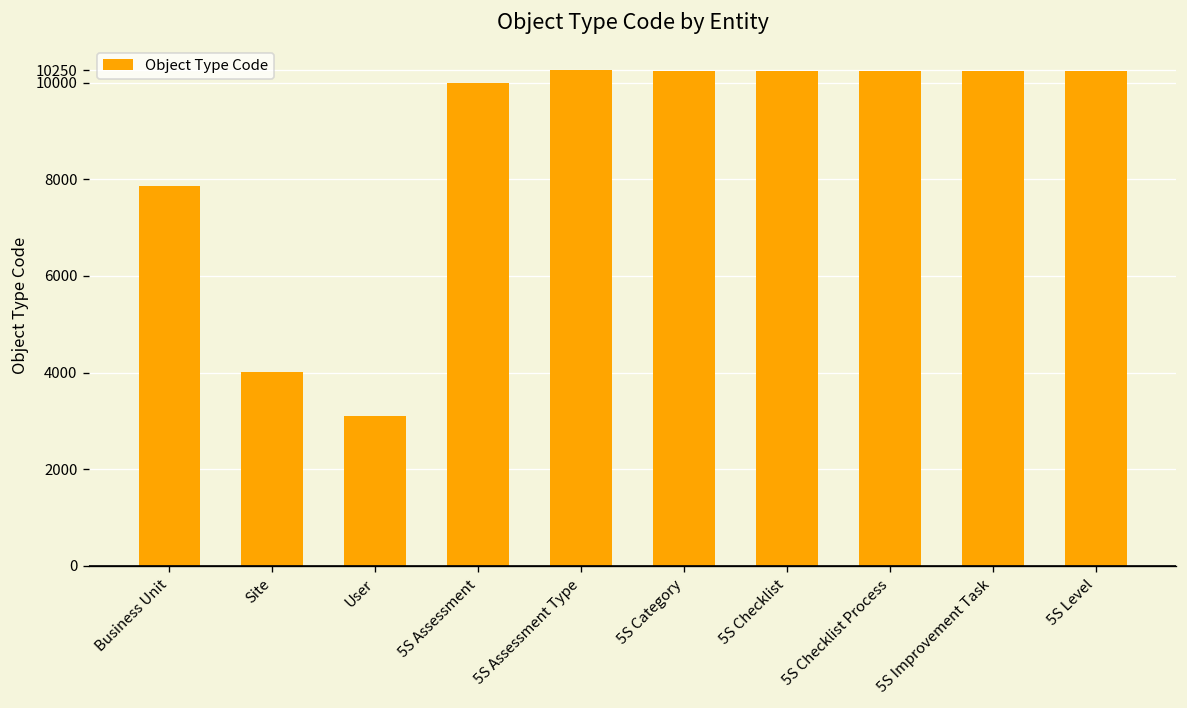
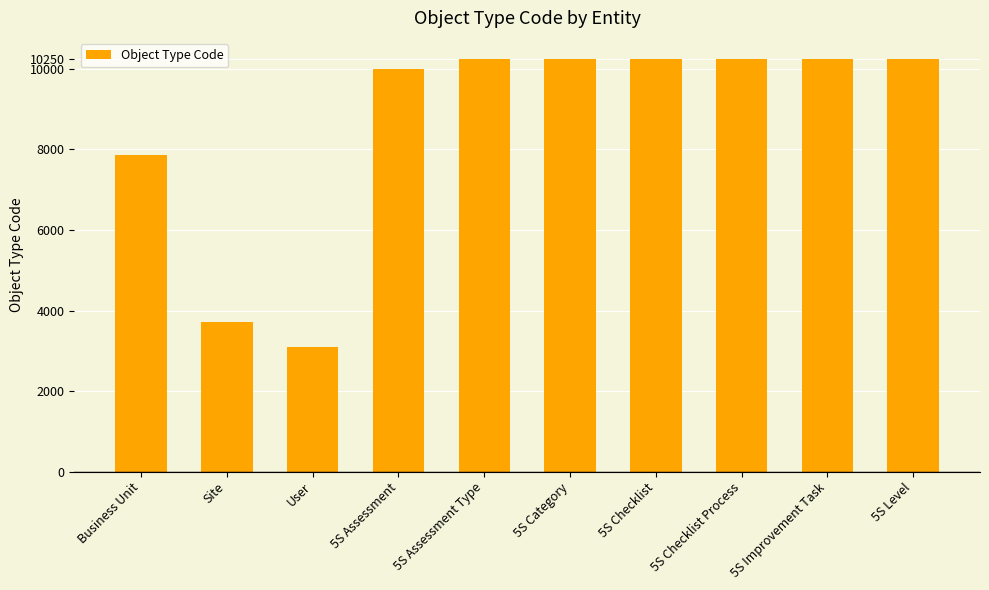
  {
    "Business Unit": 7900,
-   "Site": 4000,
+   "Site": 3700,
    "User": 3100,
    "5S Assessment": 10000,
    "5S Assessment Type": 10300,
    "5S Category": 10200,
    "5S Checklist": 10200,
    "5S Checklist Process": 10200,
    "5S Improvement Task": 10200,
    "5S Level": 10200
  }
